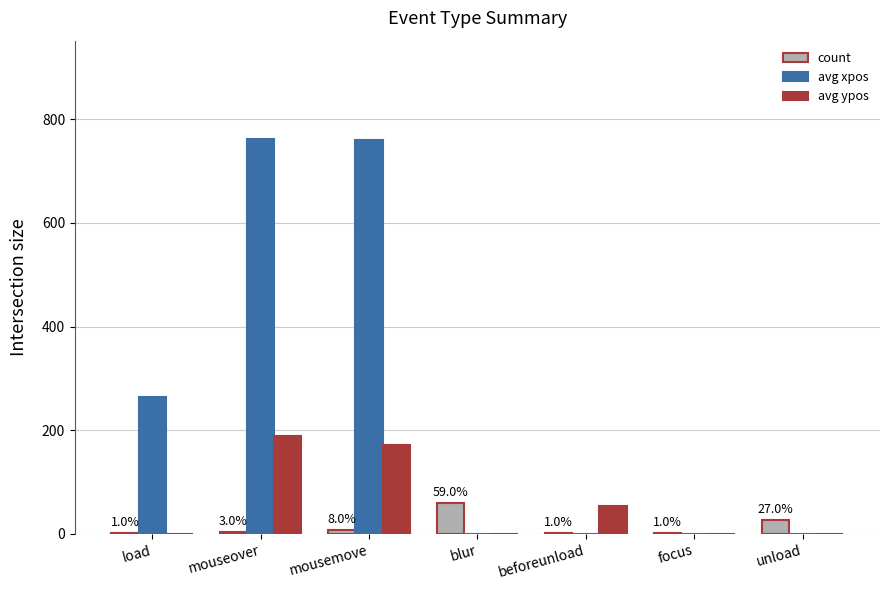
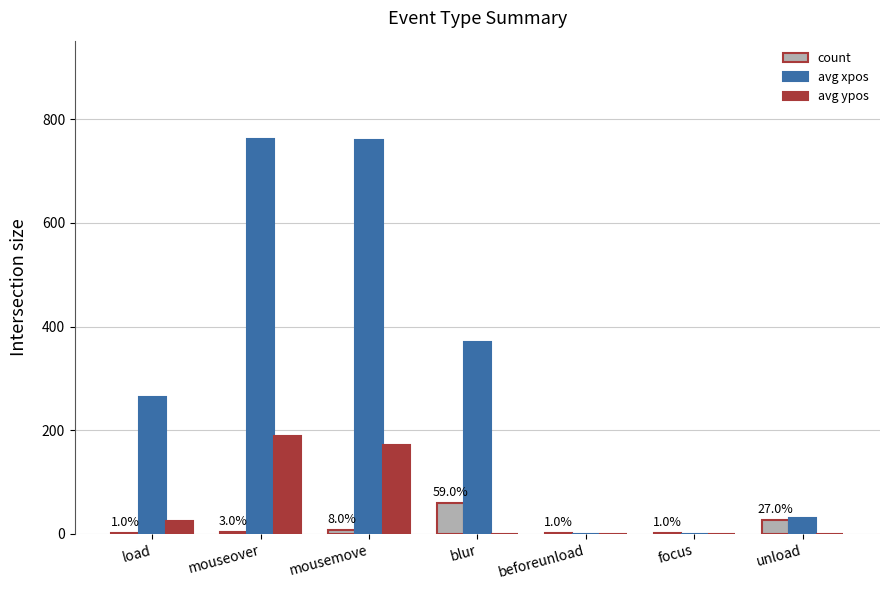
  {
    "count": {
      "load": "1.0%",
      "mouseover": "3.0%",
      "mousemove": "8.0%",
      "blur": "59.0%",
      "beforeunload": "1.0%",
      "focus": "1.0%",
      "unload": "27.0%"
    },
    "avg xpos": {
      "load": "270",
      "mouseover": "760",
      "mousemove": "760",
-     "blur": "0",
+     "blur": "370",
      "beforeunload": "0",
      "focus": "0",
-     "unload": "0"
+     "unload": "30"
    },
    "avg ypos": {
-     "load": "0",
+     "load": "20",
      "mouseover": "190",
      "mousemove": "170",
      "blur": "0",
-     "beforeunload": "50",
+     "beforeunload": "0",
      "focus": "0",
      "unload": "0"
    }
  }
